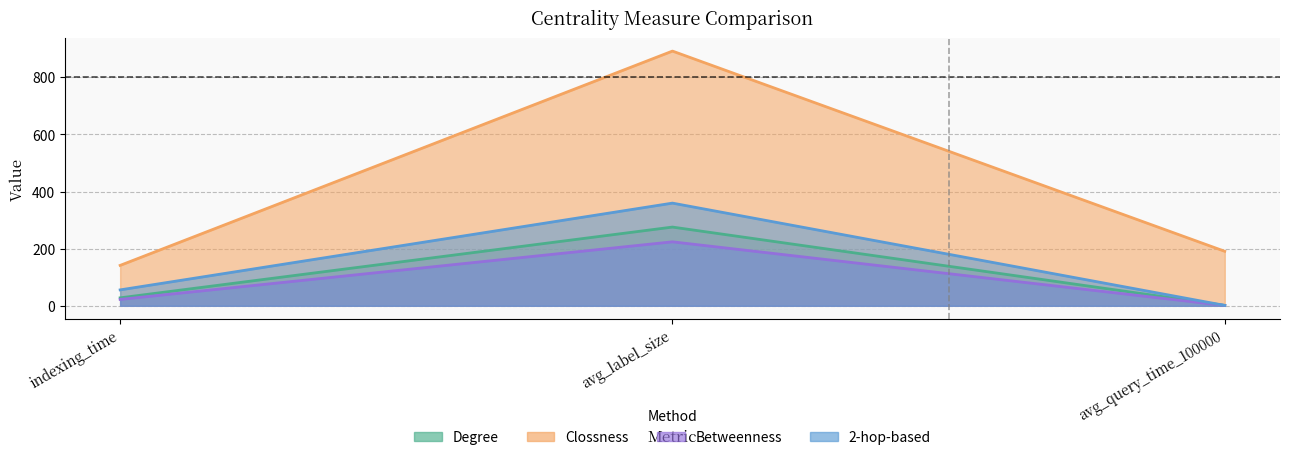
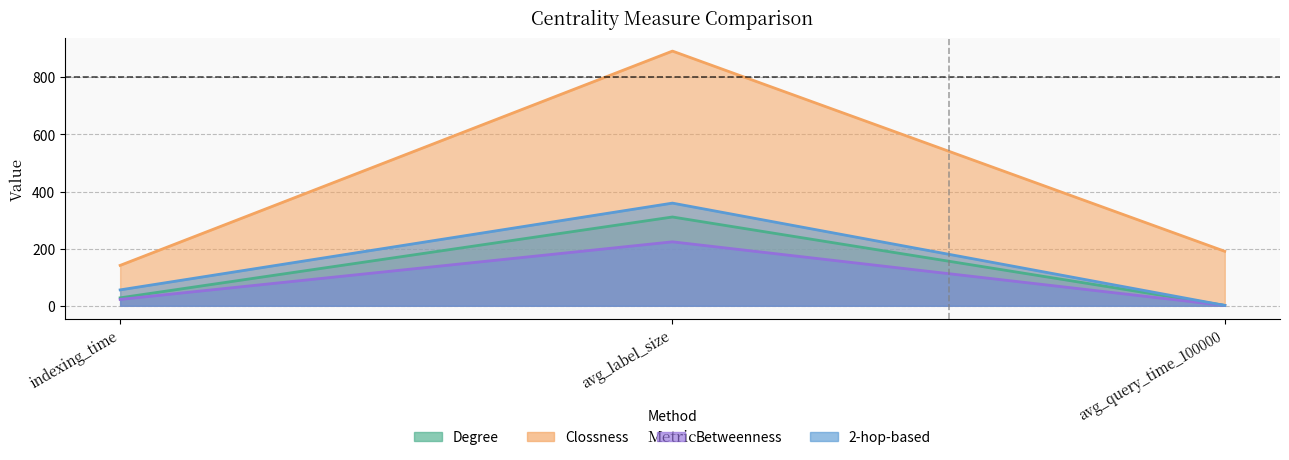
  {
    "Degree": {
-     "avg_label_size": 280
+     "avg_label_size": 310
    },
    "Clossness": {
      "indexing_time": 140,
      "avg_label_size": 890,
      "avg_query_time_100000": 190
    }
  }
